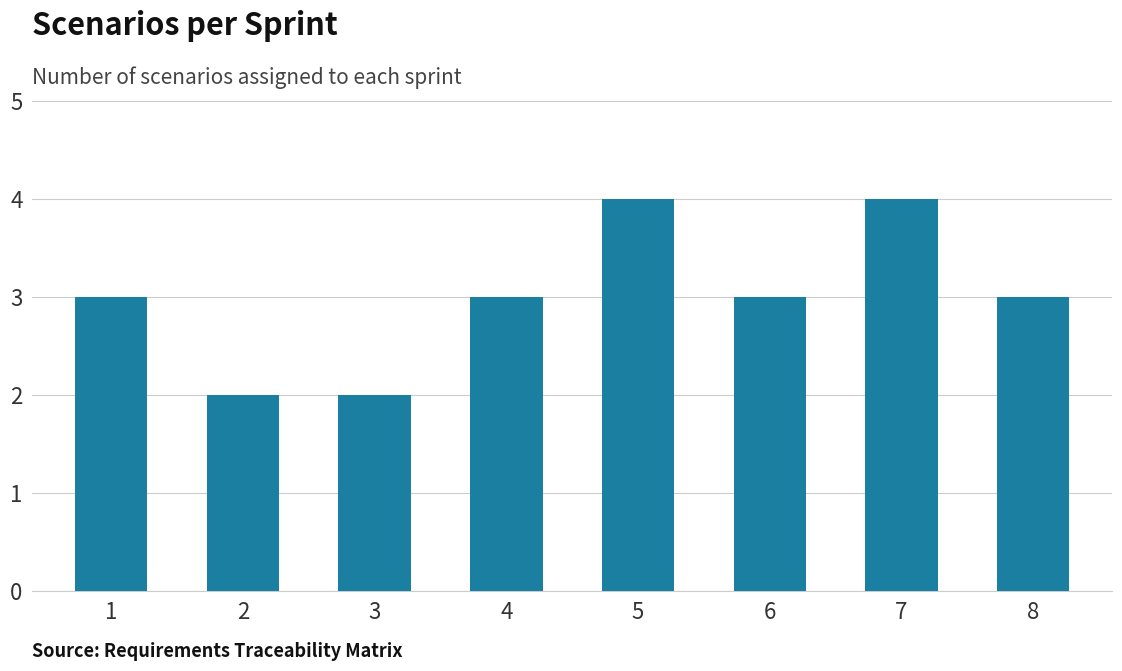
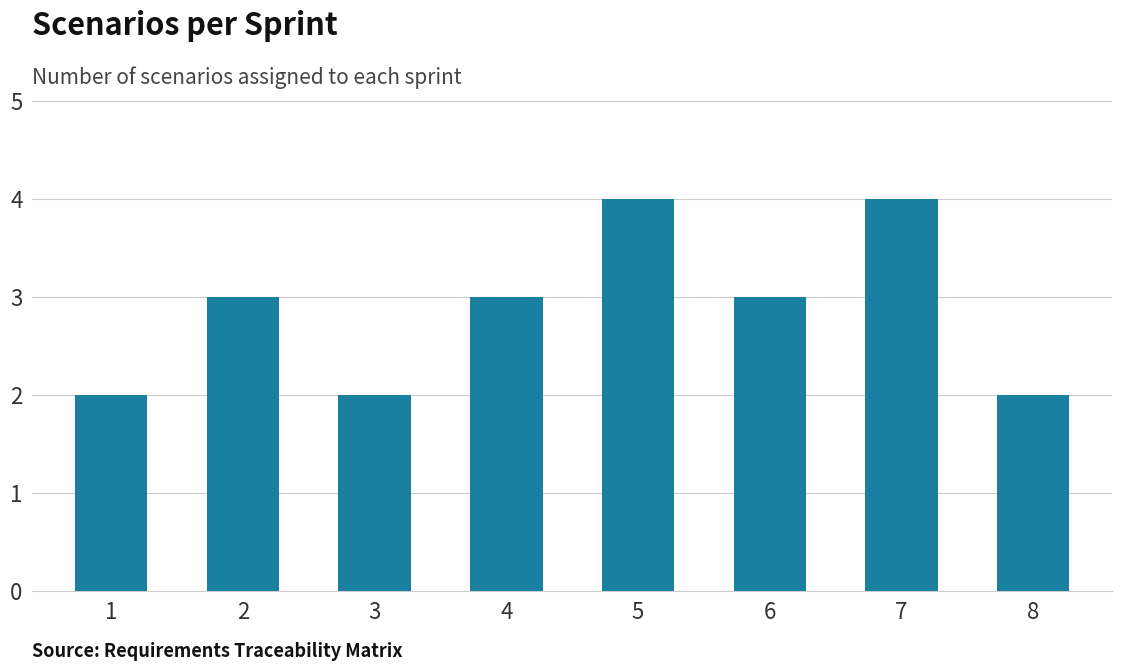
  {
-   "1": 3,
-   "2": 2,
+   "1": 2,
+   "2": 3,
    "3": 2,
    "4": 3,
    "5": 4,
    "6": 3,
    "7": 4,
-   "8": 3
+   "8": 2
  }
